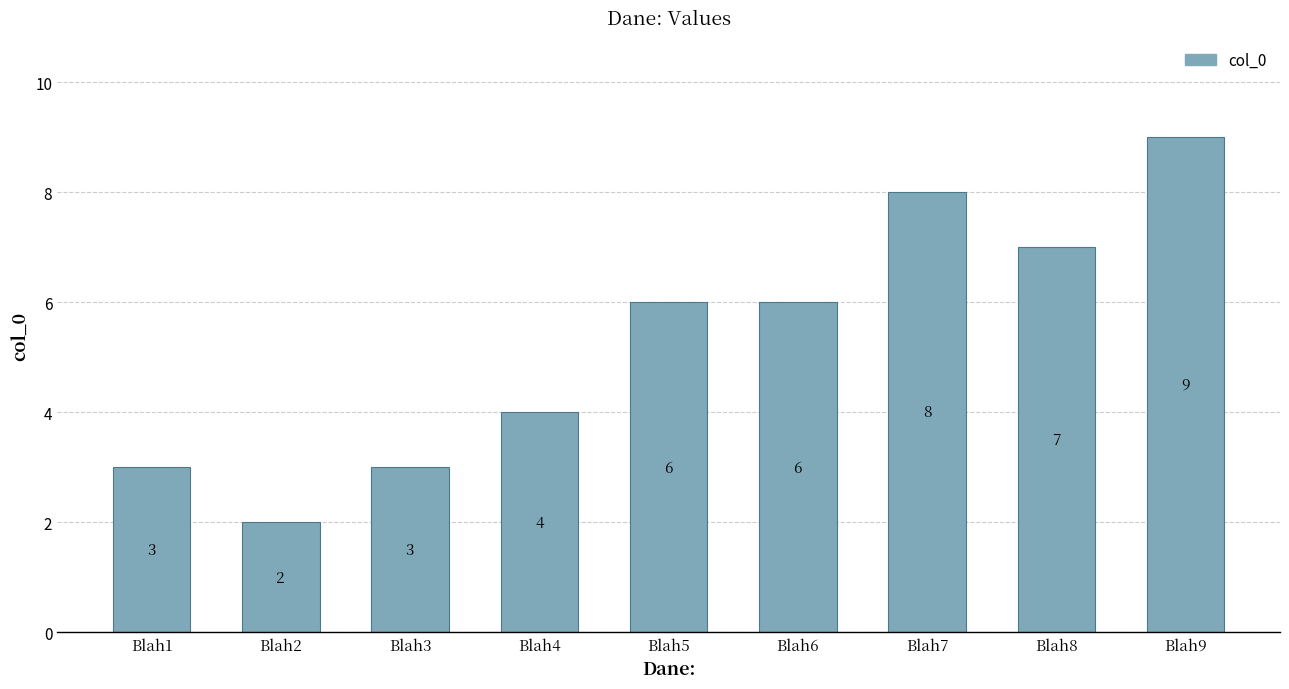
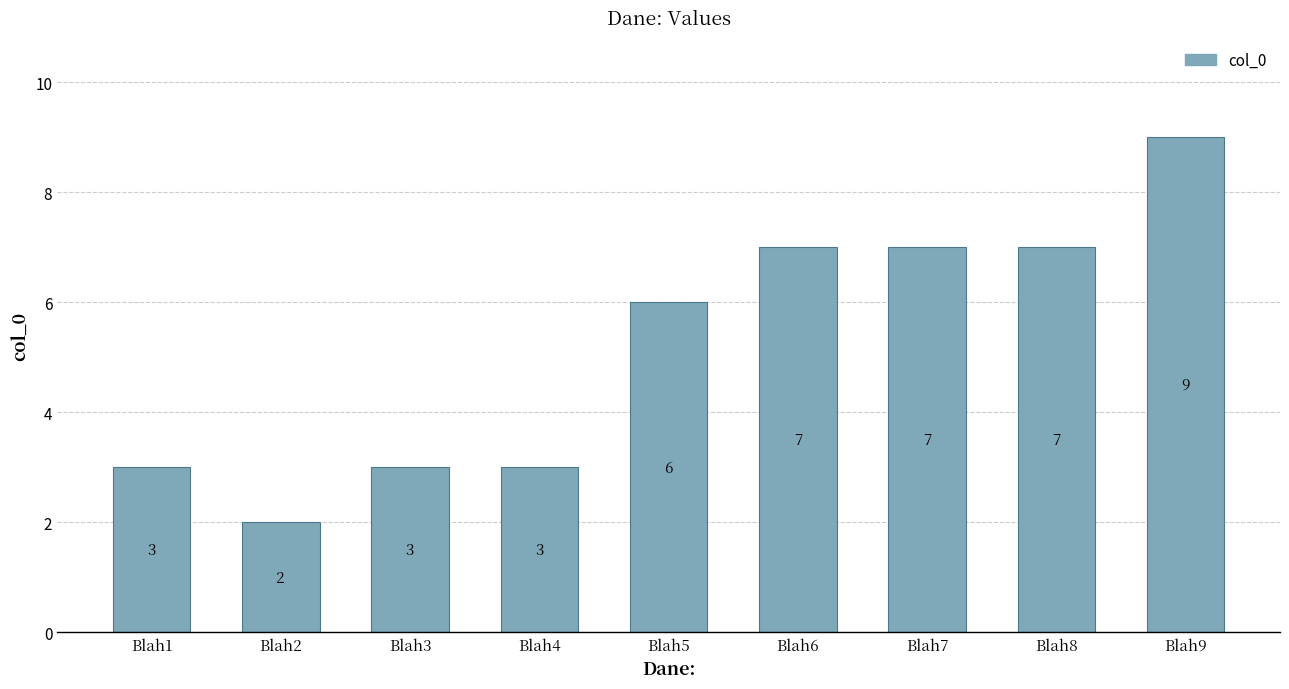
  {
    "Blah1": 3,
    "Blah2": 2,
    "Blah3": 3,
-   "Blah4": 4,
+   "Blah4": 3,
    "Blah5": 6,
-   "Blah6": 6,
-   "Blah7": 8,
+   "Blah6": 7,
+   "Blah7": 7,
    "Blah8": 7,
    "Blah9": 9
  }
